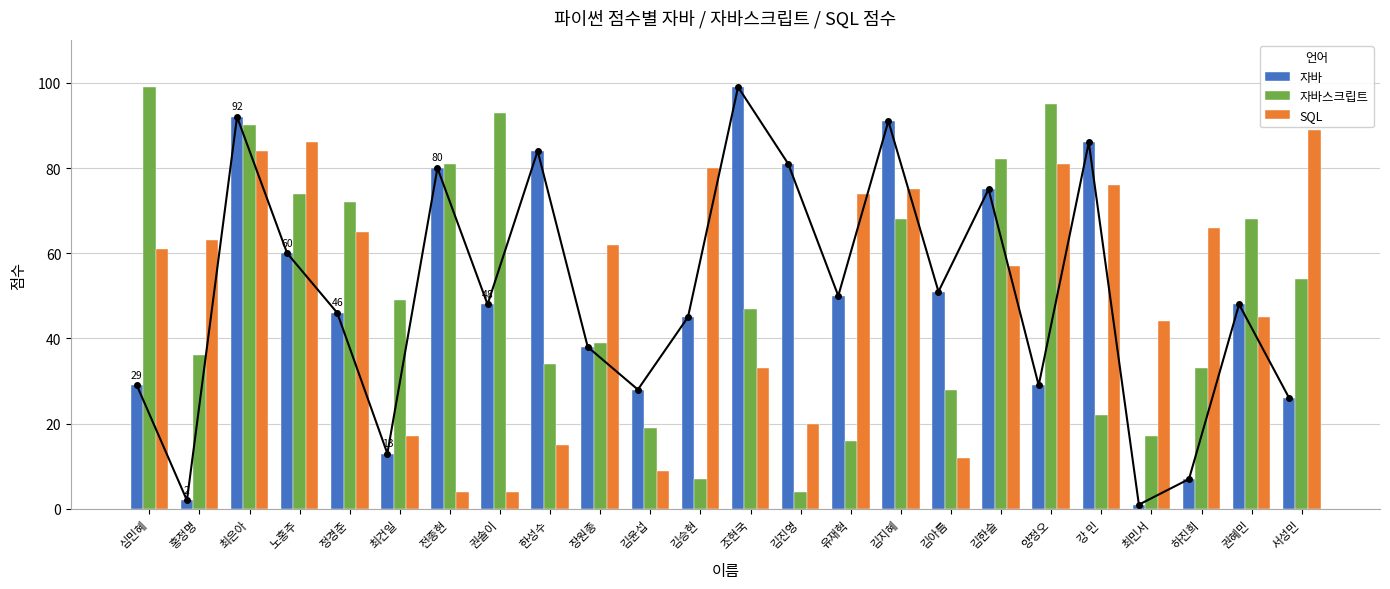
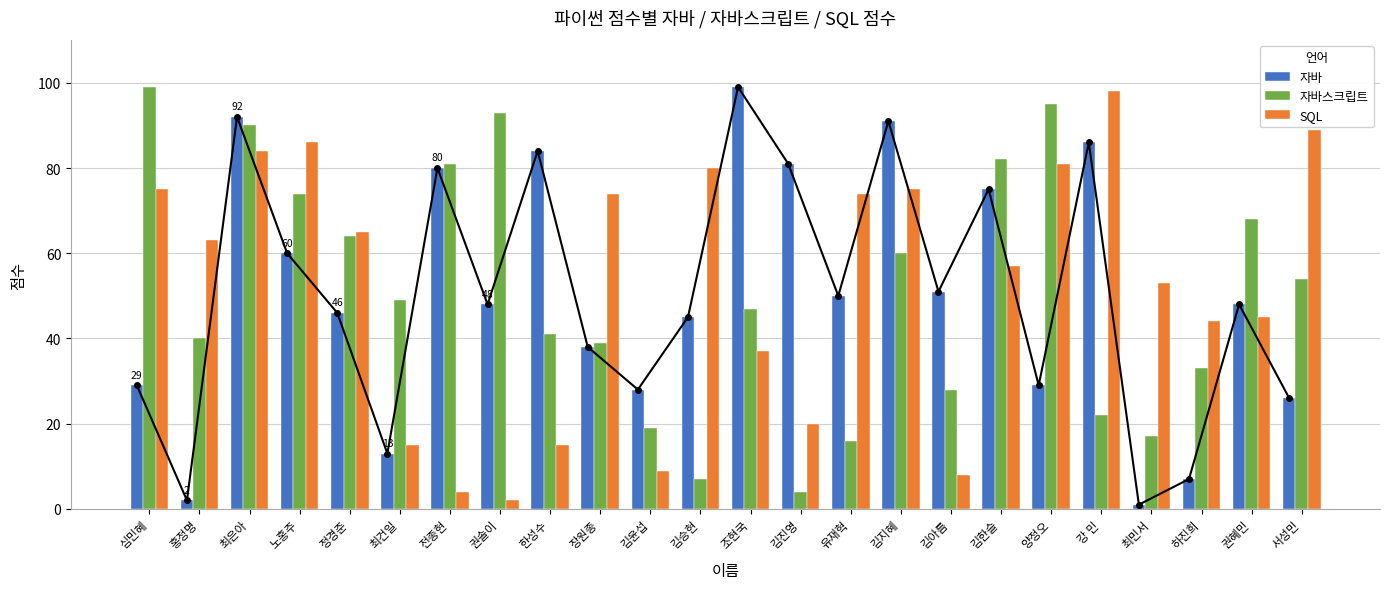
  {
    "자바": {
      "심민혜": 29,
      "홍정명": 2,
      "최은아": 92,
      "노홍주": 60,
      "정경준": 46,
      "최건일": 13,
      "전종현": 80,
      "권솔이": 48
    },
    "자바스크립트": {
      "심민혜": 99,
-     "홍정명": 36,
+     "홍정명": 40,
      "최은아": 90,
      "노홍주": 74,
-     "정경준": 72,
+     "정경준": 64,
      "최건일": 49,
      "전종현": 81,
      "권솔이": 93,
-     "한성수": 34,
+     "한성수": 41,
      "장원종": 39,
      "김윤섭": 19,
      "김승현": 7,
      "조현국": 47,
      "김진영": 4,
      "유재혁": 16,
-     "김지혜": 68,
+     "김지혜": 60,
      "김아름": 28,
      "김한슬": 82,
      "양정오": 95,
      "강 민": 22,
      "최민서": 17,
      "하진희": 33,
      "권혜민": 68,
      "서성민": 54
    },
    "SQL": {
-     "심민혜": 61,
+     "심민혜": 75,
      "홍정명": 63,
      "최은아": 84,
      "노홍주": 86,
      "정경준": 65,
-     "최건일": 17,
+     "최건일": 15,
      "전종현": 4,
-     "권솔이": 4,
+     "권솔이": 2,
      "한성수": 15,
-     "장원종": 62,
+     "장원종": 74,
      "김윤섭": 9,
      "김승현": 80,
-     "조현국": 33,
+     "조현국": 37,
      "김진영": 20,
      "유재혁": 74,
      "김지혜": 75,
-     "김아름": 12,
+     "김아름": 8,
      "김한슬": 57,
      "양정오": 81,
-     "강 민": 76,
-     "최민서": 44,
-     "하진희": 66,
+     "강 민": 98,
+     "최민서": 53,
+     "하진희": 44,
      "권혜민": 45,
      "서성민": 89
    }
  }
